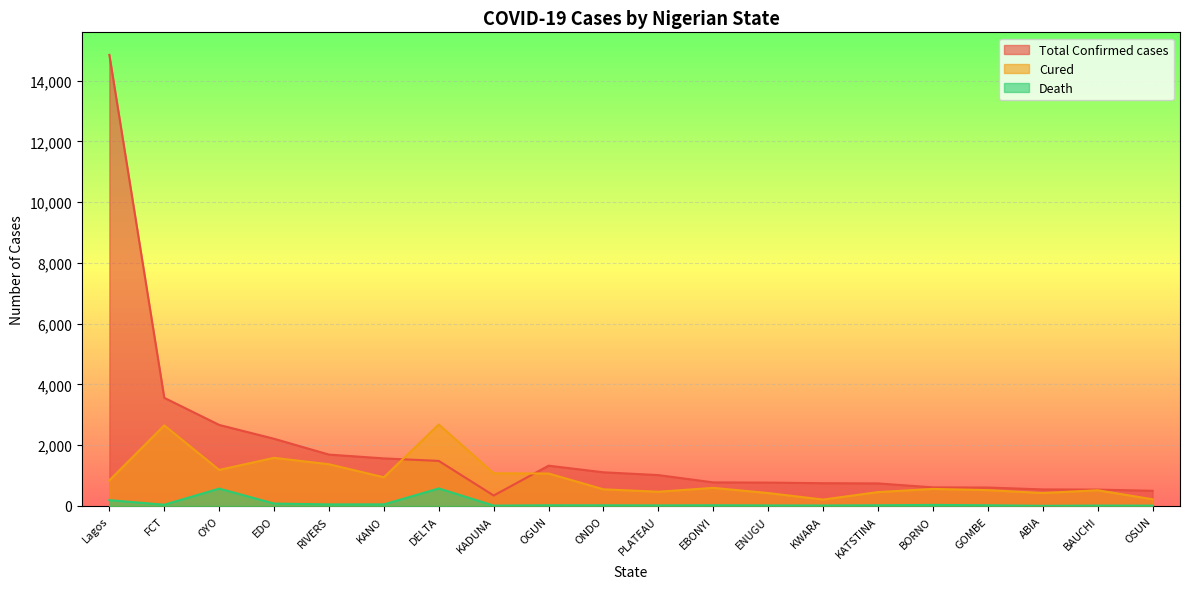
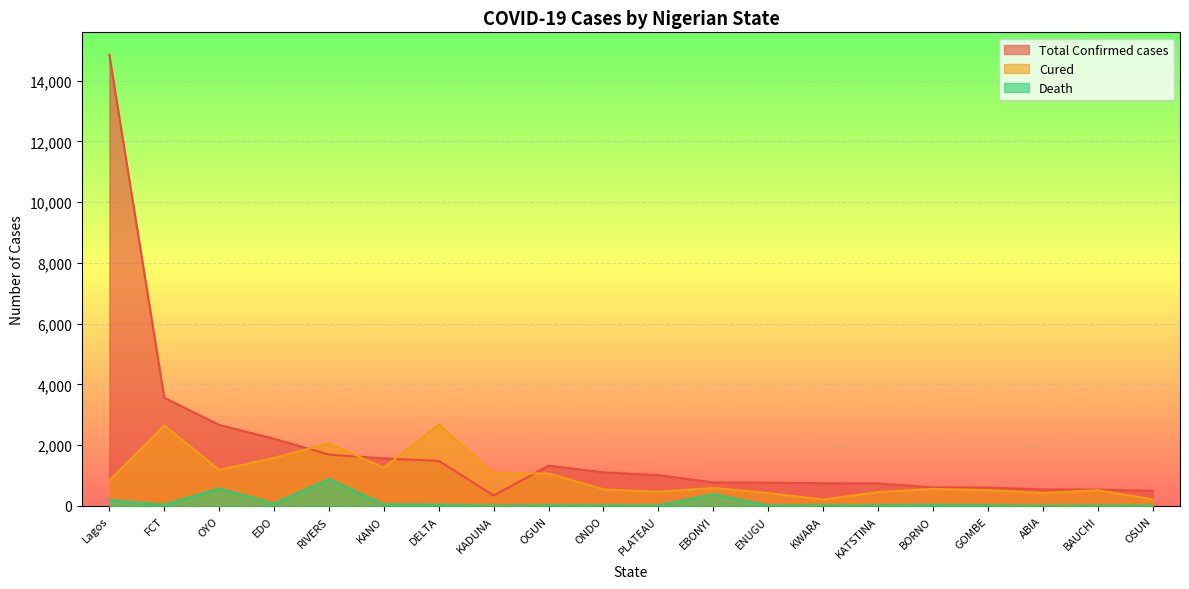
  {
    "Total Confirmed cases": {
      "Lagos": "14,800",
      "FCT": "3,600",
      "OYO": "2,700",
      "EDO": "2,200",
      "RIVERS": "1,700",
      "KANO": "1,600",
      "DELTA": "1,500",
      "KADUNA": "300",
      "OGUN": "1,300",
      "ONDO": "1,100",
      "PLATEAU": "1,000",
      "EBONYI": "800",
      "ENUGU": "800",
      "KWARA": "700",
      "KATSTINA": "700",
      "GOMBE": "600",
      "ABIA": "500",
      "OSUN": "500"
    },
    "Cured": {
      "Lagos": "800",
      "FCT": "2,700",
      "OYO": "1,200",
      "EDO": "1,600",
-     "RIVERS": "1,400",
-     "KANO": "900",
+     "RIVERS": "2,100",
+     "KANO": "1,300",
      "DELTA": "2,700",
      "KADUNA": "1,100",
      "OGUN": "1,100",
      "ONDO": "500",
      "PLATEAU": "500",
      "EBONYI": "600",
      "ENUGU": "400",
      "KWARA": "200",
      "KATSTINA": "500",
      "GOMBE": "500",
      "ABIA": "400",
      "OSUN": "200"
    },
    "Death": {
      "Lagos": "200",
      "FCT": "0",
      "OYO": "600",
      "EDO": "100",
-     "RIVERS": "100",
+     "RIVERS": "900",
      "KANO": "100",
-     "DELTA": "600",
+     "DELTA": "0",
      "KADUNA": "0",
      "OGUN": "0",
      "ONDO": "0",
      "PLATEAU": "0",
-     "EBONYI": "0",
+     "EBONYI": "400",
      "ENUGU": "0",
      "KWARA": "0",
      "KATSTINA": "0",
      "BORNO": "0",
      "GOMBE": "0",
      "ABIA": "0",
      "BAUCHI": "0",
      "OSUN": "0"
    }
  }
